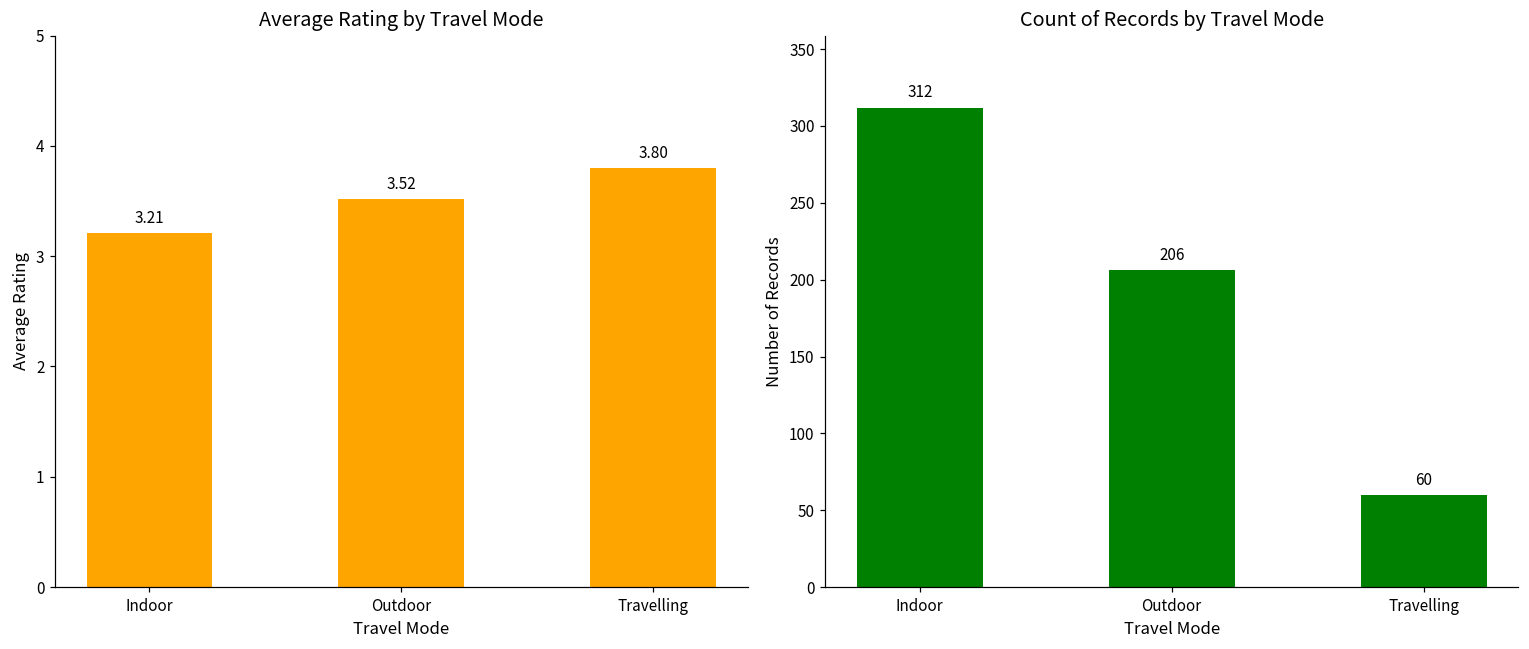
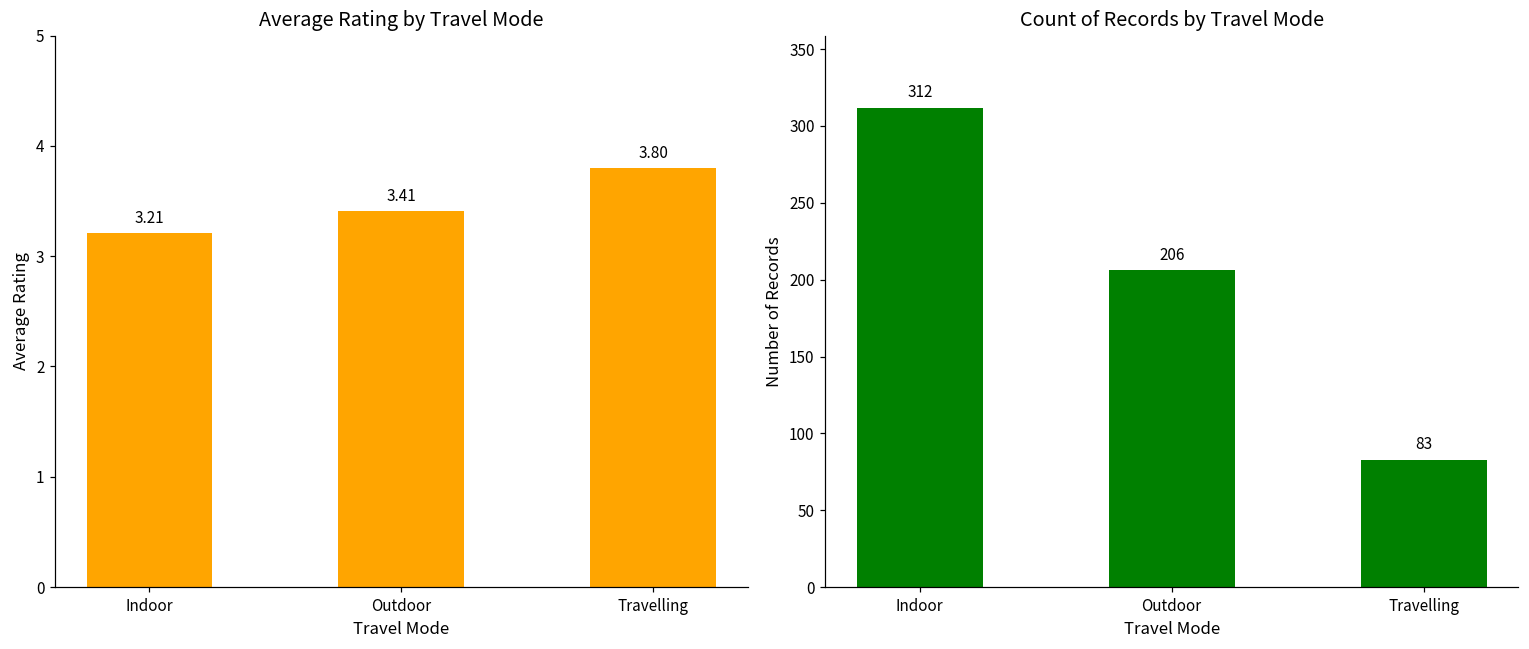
  {
    "Average Rating by Travel Mode": {
      "Indoor": 3.21,
-     "Outdoor": 3.52,
+     "Outdoor": 3.41,
      "Travelling": 3.80
    },
    "Count of Records by Travel Mode": {
      "Indoor": 312,
      "Outdoor": 206,
-     "Travelling": 60
+     "Travelling": 83
    }
  }
